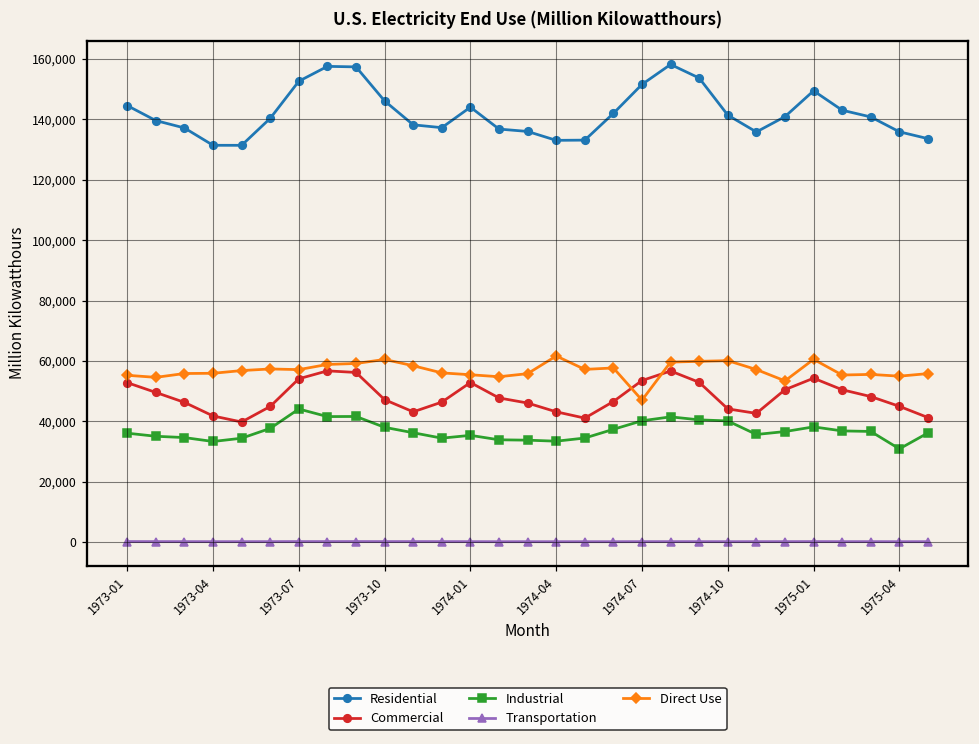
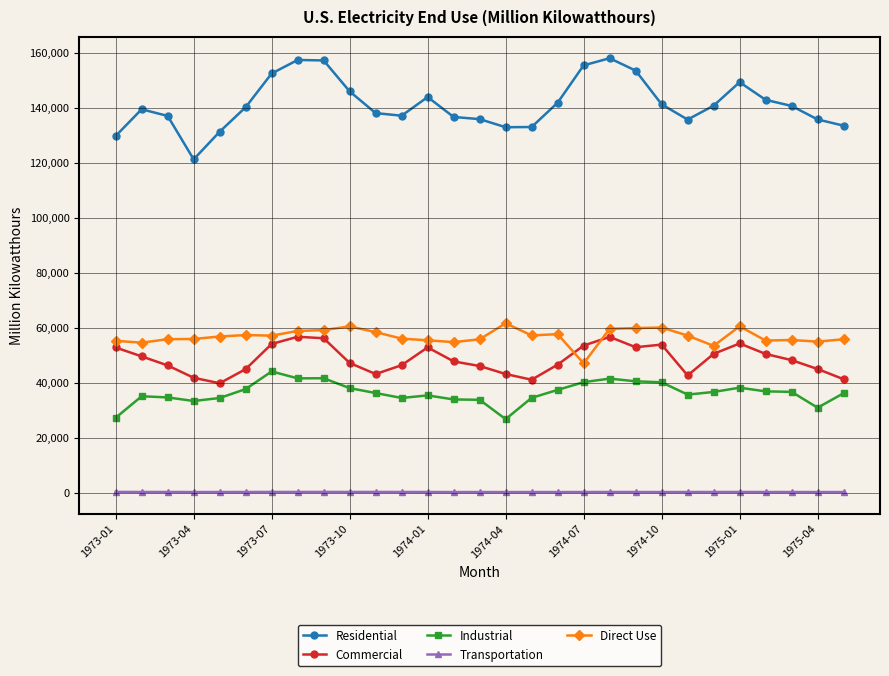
  {
    "Residential": {
-     "1973-01": "145,000",
-     "1973-04": "131,000",
+     "1973-01": "130,000",
+     "1973-04": "121,000",
      "1973-07": "153,000",
      "1973-10": "146,000",
      "1974-01": "144,000",
      "1974-04": "133,000",
-     "1974-07": "152,000",
+     "1974-07": "156,000",
      "1974-10": "141,000",
      "1975-01": "149,000",
      "1975-04": "136,000"
    },
    "Commercial": {
      "1973-01": "53,000",
      "1973-04": "42,000",
      "1973-07": "54,000",
      "1973-10": "47,000",
      "1974-01": "53,000",
      "1974-04": "43,000",
      "1974-07": "54,000",
-     "1974-10": "44,000",
+     "1974-10": "54,000",
      "1975-01": "54,000",
      "1975-04": "45,000"
    },
    "Industrial": {
-     "1973-01": "36,000",
+     "1973-01": "27,000",
      "1973-04": "33,000",
      "1973-07": "44,000",
      "1973-10": "38,000",
      "1974-01": "35,000",
-     "1974-04": "33,000",
+     "1974-04": "27,000",
      "1974-07": "40,000",
      "1974-10": "40,000",
      "1975-01": "38,000",
      "1975-04": "31,000"
    },
    "Transportation": {
      "1973-01": "0",
      "1973-04": "0",
      "1973-07": "0",
      "1973-10": "0",
      "1974-01": "0",
      "1974-04": "0",
      "1974-07": "0",
      "1974-10": "0",
      "1975-01": "0",
      "1975-04": "0"
    },
    "Direct Use": {
      "1973-01": "55,000",
      "1973-04": "56,000",
      "1973-07": "57,000",
      "1973-10": "61,000",
      "1974-01": "55,000",
      "1974-04": "62,000",
      "1974-07": "47,000",
      "1974-10": "60,000",
      "1975-01": "61,000",
      "1975-04": "55,000"
    }
  }
